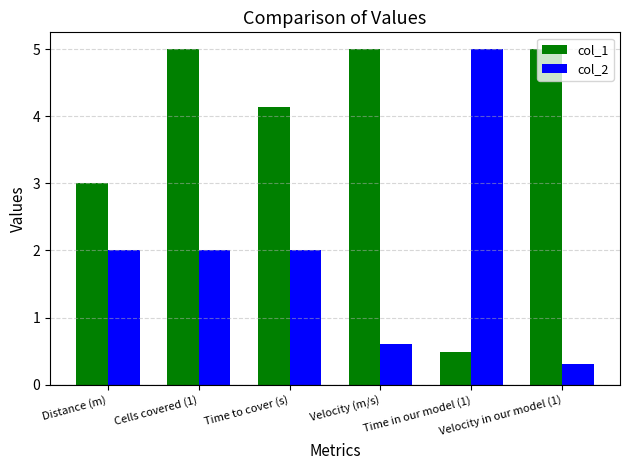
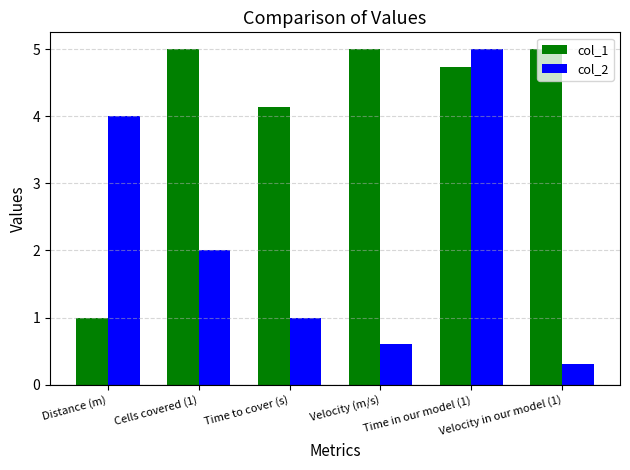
  {
    "col_1": {
-     "Distance (m)": 3,
+     "Distance (m)": 1,
      "Cells covered (1)": 5.0,
      "Time to cover (s)": 4.1,
      "Velocity (m/s)": 5.0,
-     "Time in our model (1)": 0.5
+     "Time in our model (1)": 4.7
    },
    "col_2": {
-     "Distance (m)": 2,
+     "Distance (m)": 4,
      "Cells covered (1)": 2,
-     "Time to cover (s)": 2,
+     "Time to cover (s)": 1,
      "Velocity (m/s)": 0.6,
      "Time in our model (1)": 5,
      "Velocity in our model (1)": 0.3
    }
  }
